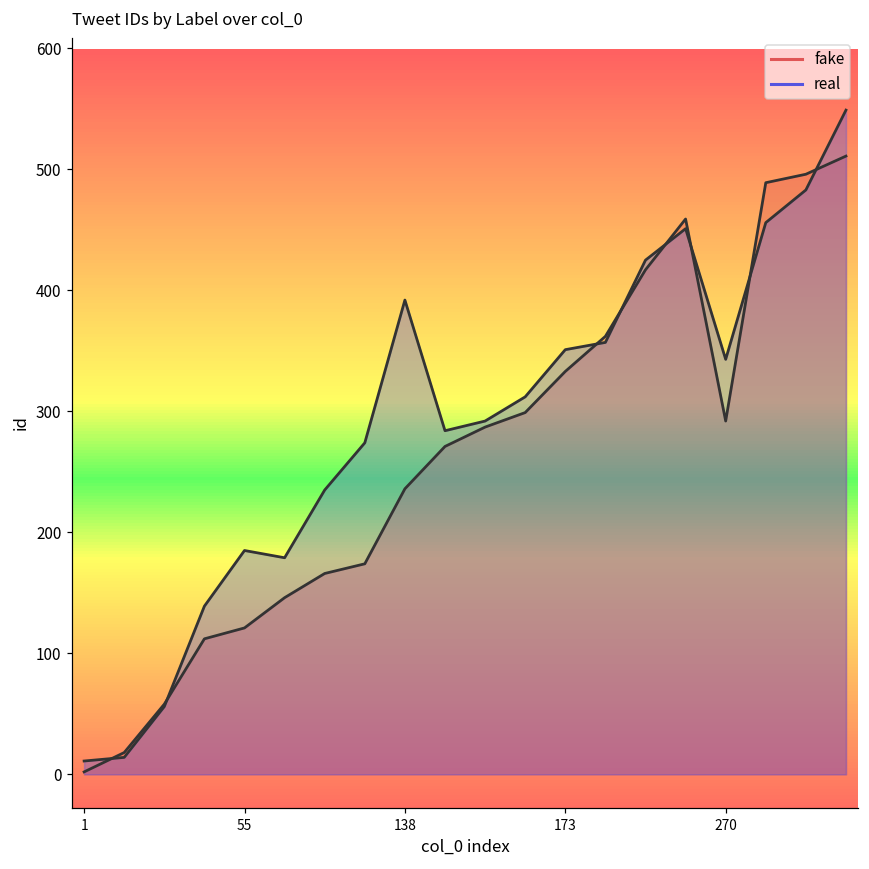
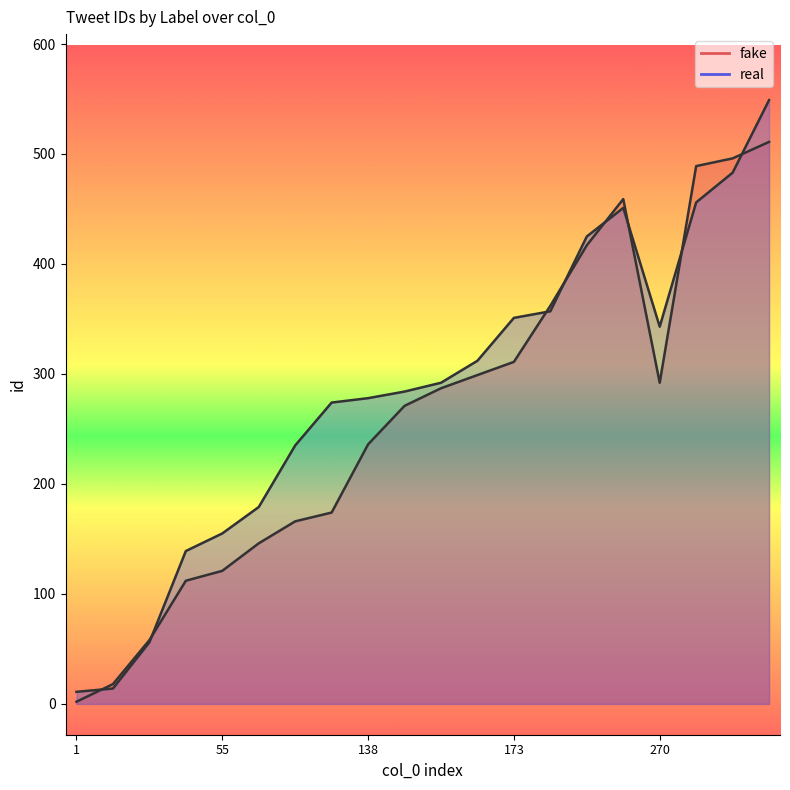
  {
    "fake": {
      "55": 121,
      "138": 236,
-     "173": 333,
+     "173": 311,
      "270": 292
    },
    "real": {
-     "55": 185,
-     "138": 392,
+     "55": 155,
+     "138": 278,
      "173": 351,
      "270": 343
    }
  }
